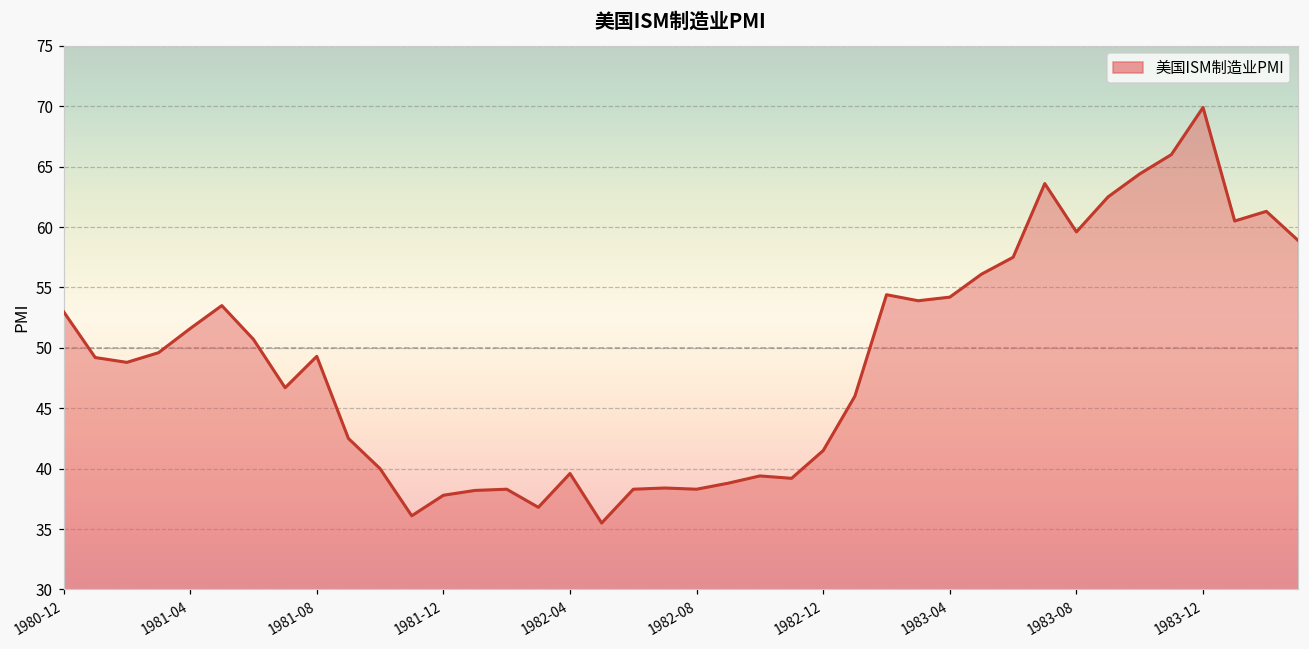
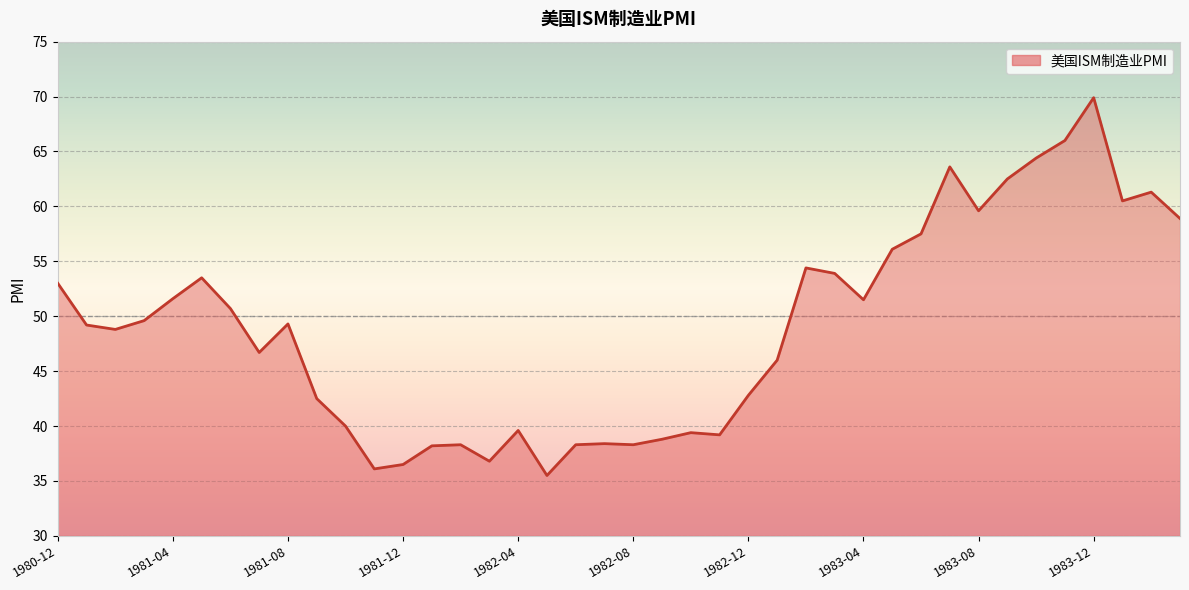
  {
    "1980-12": 53.0,
    "1981-04": 51.6,
    "1981-08": 49.3,
-   "1981-12": 37.8,
+   "1981-12": 36.5,
    "1982-04": 39.6,
    "1982-08": 38.3,
-   "1982-12": 41.5,
-   "1983-04": 54.2,
+   "1982-12": 42.8,
+   "1983-04": 51.5,
    "1983-08": 59.6,
    "1983-12": 69.9
  }
